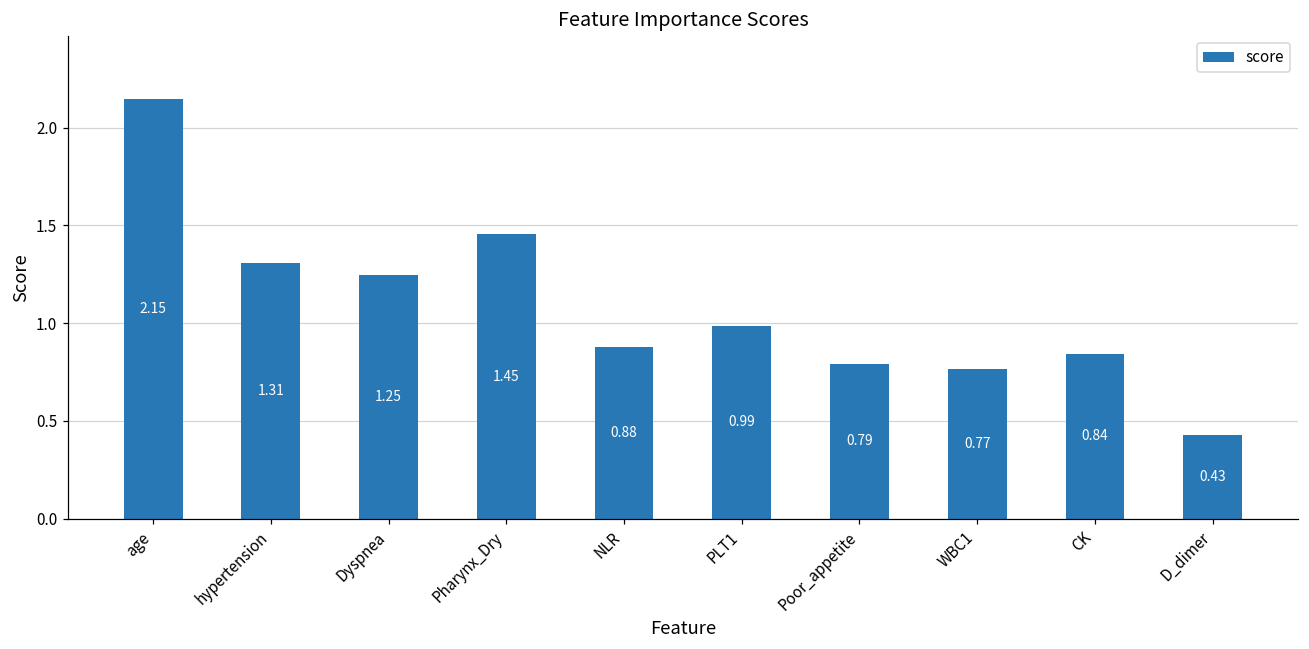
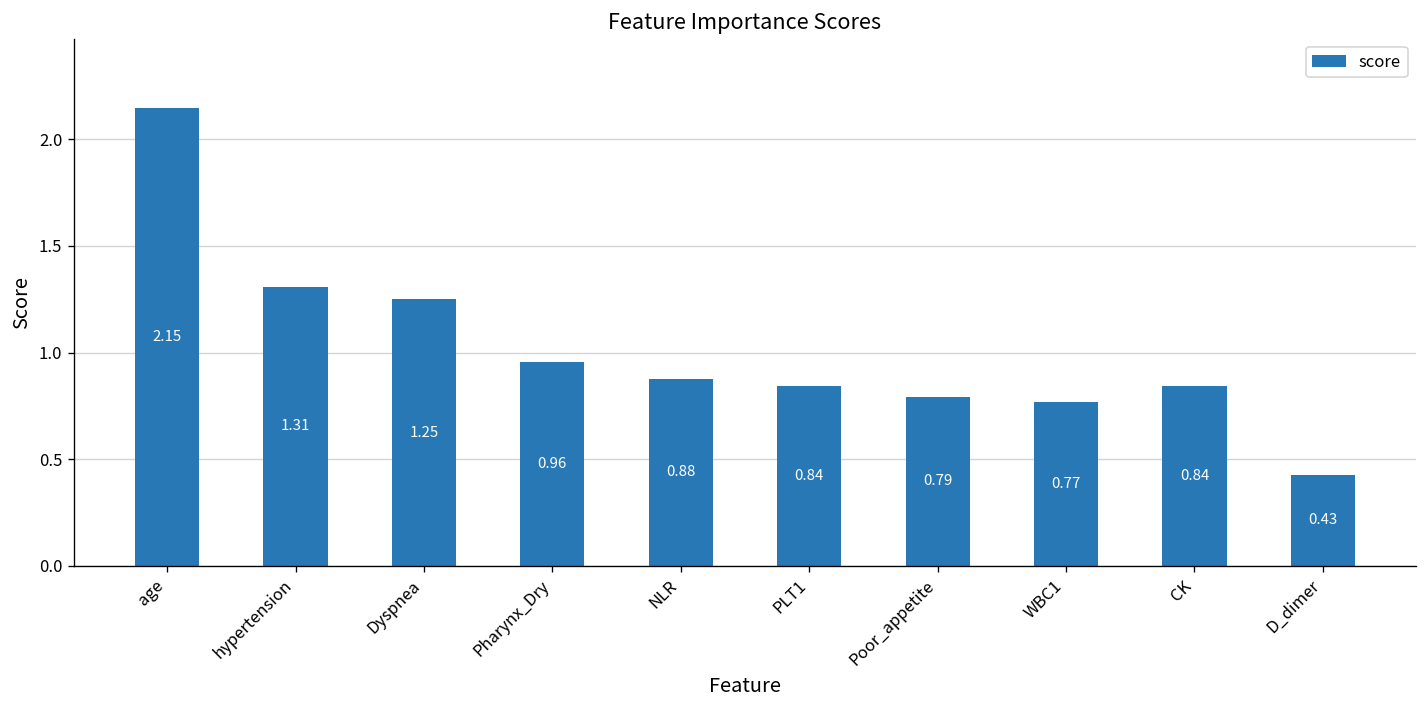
  {
    "age": 2.15,
    "hypertension": 1.31,
    "Dyspnea": 1.25,
-   "Pharynx_Dry": 1.45,
+   "Pharynx_Dry": 0.96,
    "NLR": 0.88,
-   "PLT1": 0.99,
+   "PLT1": 0.84,
    "Poor_appetite": 0.79,
    "WBC1": 0.77,
    "CK": 0.84,
    "D_dimer": 0.43
  }
